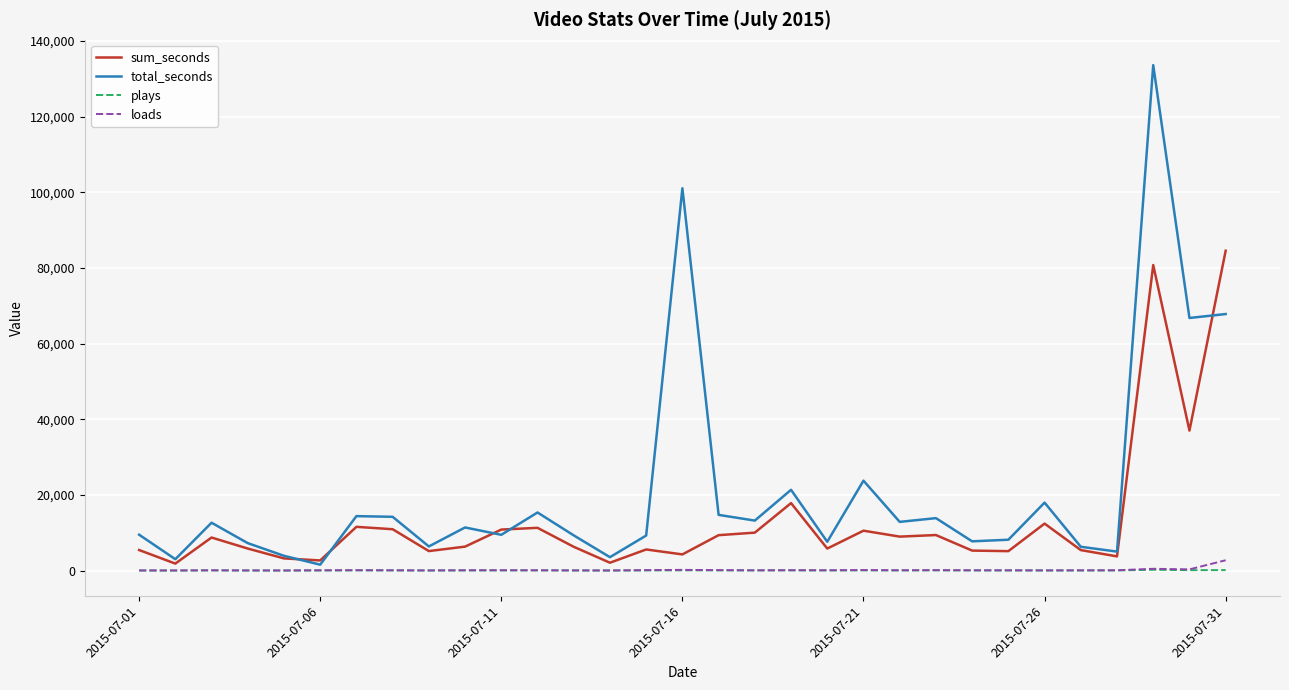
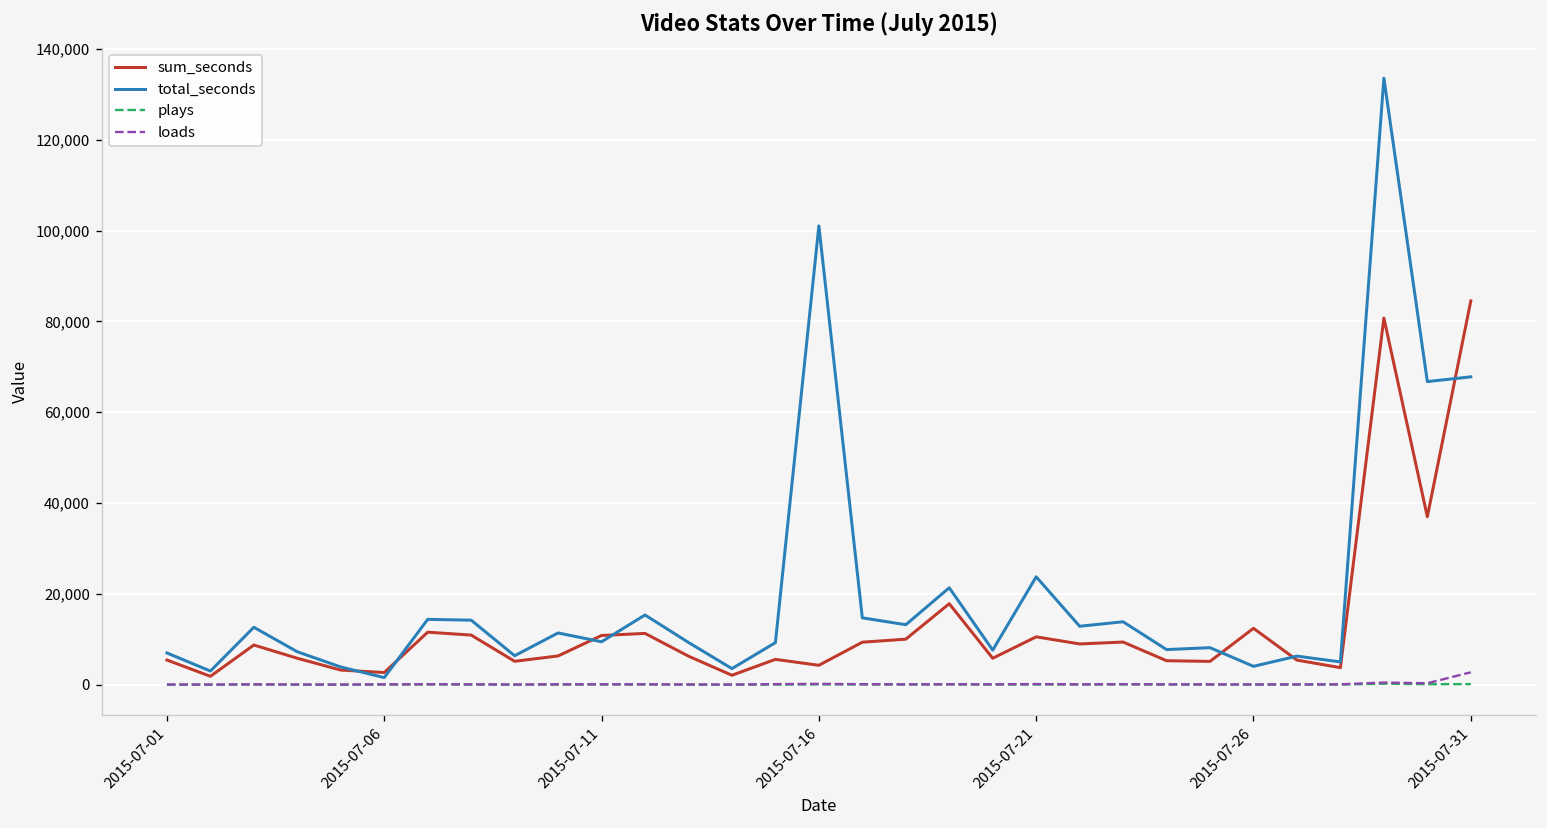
  {
    "sum_seconds": {
      "2015-07-01": "5,000",
      "2015-07-06": "3,000",
      "2015-07-11": "11,000",
      "2015-07-16": "4,000",
      "2015-07-21": "11,000",
      "2015-07-26": "12,000",
      "2015-07-31": "85,000"
    },
    "total_seconds": {
-     "2015-07-01": "9,000",
+     "2015-07-01": "7,000",
      "2015-07-06": "2,000",
      "2015-07-11": "9,000",
      "2015-07-16": "101,000",
      "2015-07-21": "24,000",
-     "2015-07-26": "18,000",
+     "2015-07-26": "4,000",
      "2015-07-31": "68,000"
    },
    "plays": {
      "2015-07-31": "0"
    },
    "loads": {
      "2015-07-31": "3,000"
    }
  }
